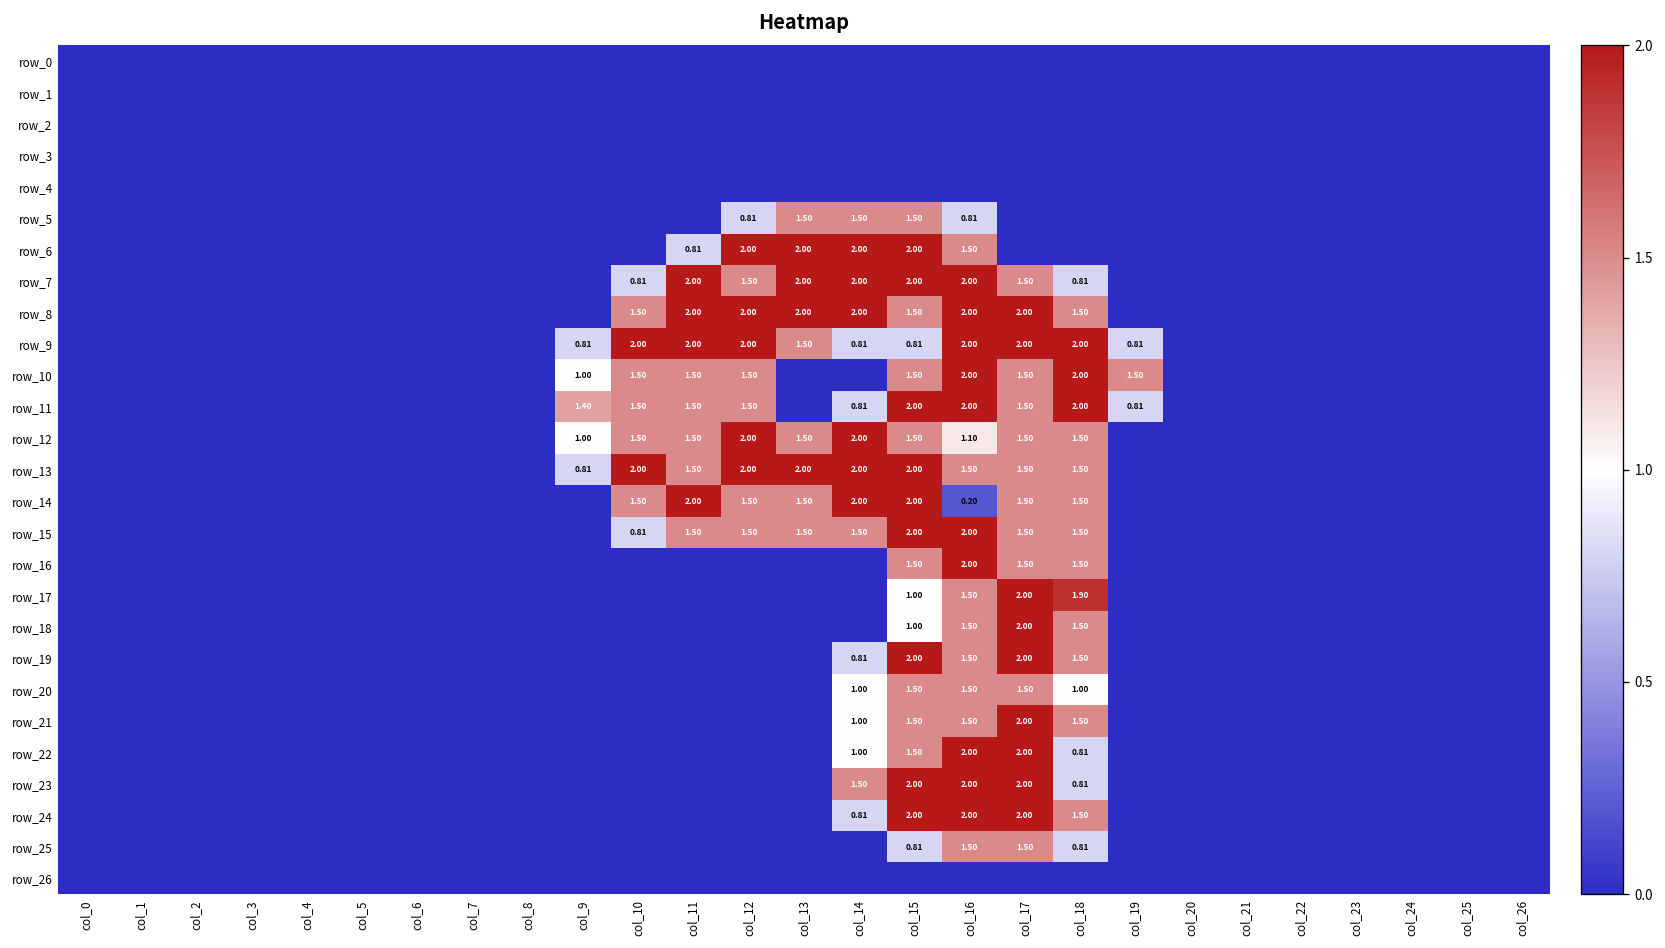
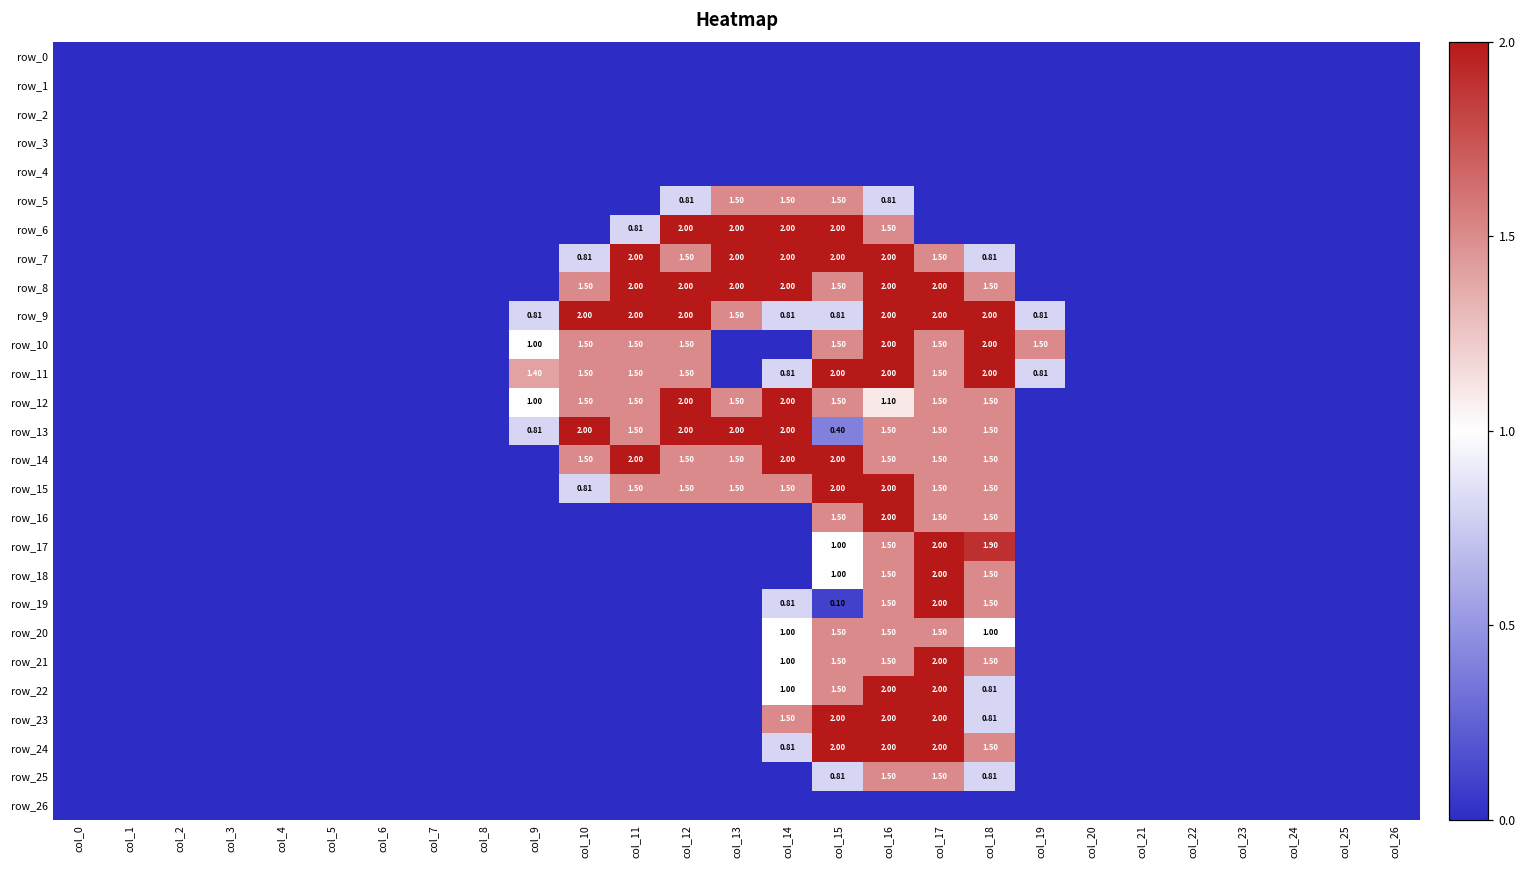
  {
    "row_5": {
      "col_12": 0.81,
      "col_13": 1.50,
      "col_14": 1.50,
      "col_15": 1.50,
      "col_16": 0.81
    },
    "row_6": {
      "col_11": 0.81,
      "col_12": 2.00,
      "col_13": 2.00,
      "col_14": 2.00,
      "col_15": 2.00,
      "col_16": 1.50
    },
    "row_7": {
      "col_10": 0.81,
      "col_11": 2.00,
      "col_12": 1.50,
      "col_13": 2.00,
      "col_14": 2.00,
      "col_15": 2.00,
      "col_16": 2.00,
      "col_17": 1.50,
      "col_18": 0.81
    },
    "row_8": {
      "col_10": 1.50,
      "col_11": 2.00,
      "col_12": 2.00,
      "col_13": 2.00,
      "col_14": 2.00,
      "col_15": 1.50,
      "col_16": 2.00,
      "col_17": 2.00,
      "col_18": 1.50
    },
    "row_9": {
      "col_9": 0.81,
      "col_10": 2.00,
      "col_11": 2.00,
      "col_12": 2.00,
      "col_13": 1.50,
      "col_14": 0.81,
      "col_15": 0.81,
      "col_16": 2.00,
      "col_17": 2.00,
      "col_18": 2.00,
      "col_19": 0.81
    },
    "row_10": {
      "col_9": 1.00,
      "col_10": 1.50,
      "col_11": 1.50,
      "col_12": 1.50,
      "col_15": 1.50,
      "col_16": 2.00,
      "col_17": 1.50,
      "col_18": 2.00,
      "col_19": 1.50
    },
    "row_11": {
      "col_9": 1.40,
      "col_10": 1.50,
      "col_11": 1.50,
      "col_12": 1.50,
      "col_14": 0.81,
      "col_15": 2.00,
      "col_16": 2.00,
      "col_17": 1.50,
      "col_18": 2.00,
      "col_19": 0.81
    },
    "row_12": {
      "col_9": 1.00,
      "col_10": 1.50,
      "col_11": 1.50,
      "col_12": 2.00,
      "col_13": 1.50,
      "col_14": 2.00,
      "col_15": 1.50,
      "col_16": 1.10,
      "col_17": 1.50,
      "col_18": 1.50
    },
    "row_13": {
      "col_9": 0.81,
      "col_10": 2.00,
      "col_11": 1.50,
      "col_12": 2.00,
      "col_13": 2.00,
      "col_14": 2.00,
-     "col_15": 2.00,
+     "col_15": 0.40,
      "col_16": 1.50,
      "col_17": 1.50,
      "col_18": 1.50
    },
    "row_14": {
      "col_10": 1.50,
      "col_11": 2.00,
      "col_12": 1.50,
      "col_13": 1.50,
      "col_14": 2.00,
      "col_15": 2.00,
-     "col_16": 0.20,
+     "col_16": 1.50,
      "col_17": 1.50,
      "col_18": 1.50
    },
    "row_15": {
      "col_10": 0.81,
      "col_11": 1.50,
      "col_12": 1.50,
      "col_13": 1.50,
      "col_14": 1.50,
      "col_15": 2.00,
      "col_16": 2.00,
      "col_17": 1.50,
      "col_18": 1.50
    },
    "row_16": {
      "col_15": 1.50,
      "col_16": 2.00,
      "col_17": 1.50,
      "col_18": 1.50
    },
    "row_17": {
      "col_15": 1.00,
      "col_16": 1.50,
      "col_17": 2.00,
      "col_18": 1.90
    },
    "row_18": {
      "col_15": 1.00,
      "col_16": 1.50,
      "col_17": 2.00,
      "col_18": 1.50
    },
    "row_19": {
      "col_14": 0.81,
-     "col_15": 2.00,
+     "col_15": 0.10,
      "col_16": 1.50,
      "col_17": 2.00,
      "col_18": 1.50
    },
    "row_20": {
      "col_14": 1.00,
      "col_15": 1.50,
      "col_16": 1.50,
      "col_17": 1.50,
      "col_18": 1.00
    },
    "row_21": {
      "col_14": 1.00,
      "col_15": 1.50,
      "col_16": 1.50,
      "col_17": 2.00,
      "col_18": 1.50
    },
    "row_22": {
      "col_14": 1.00,
      "col_15": 1.50,
      "col_16": 2.00,
      "col_17": 2.00,
      "col_18": 0.81
    },
    "row_23": {
      "col_14": 1.50,
      "col_15": 2.00,
      "col_16": 2.00,
      "col_17": 2.00,
      "col_18": 0.81
    },
    "row_24": {
      "col_14": 0.81,
      "col_15": 2.00,
      "col_16": 2.00,
      "col_17": 2.00,
      "col_18": 1.50
    },
    "row_25": {
      "col_15": 0.81,
      "col_16": 1.50,
      "col_17": 1.50,
      "col_18": 0.81
    }
  }
